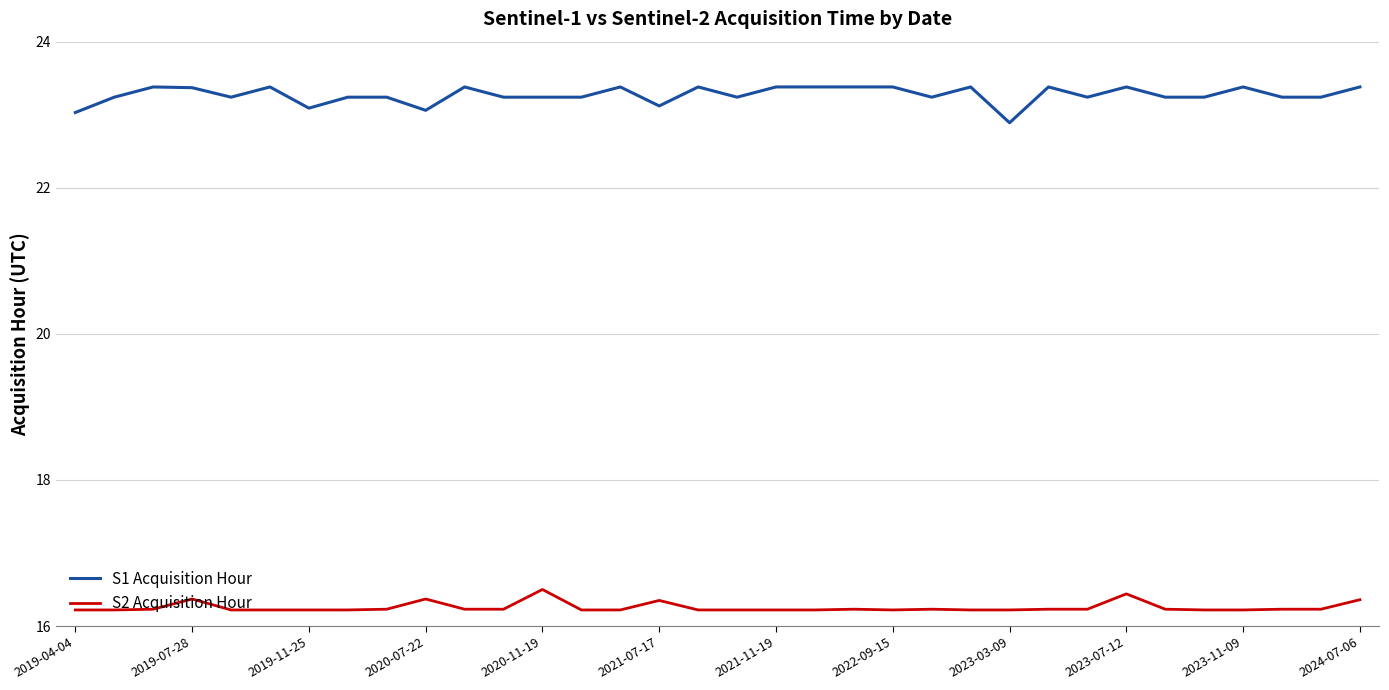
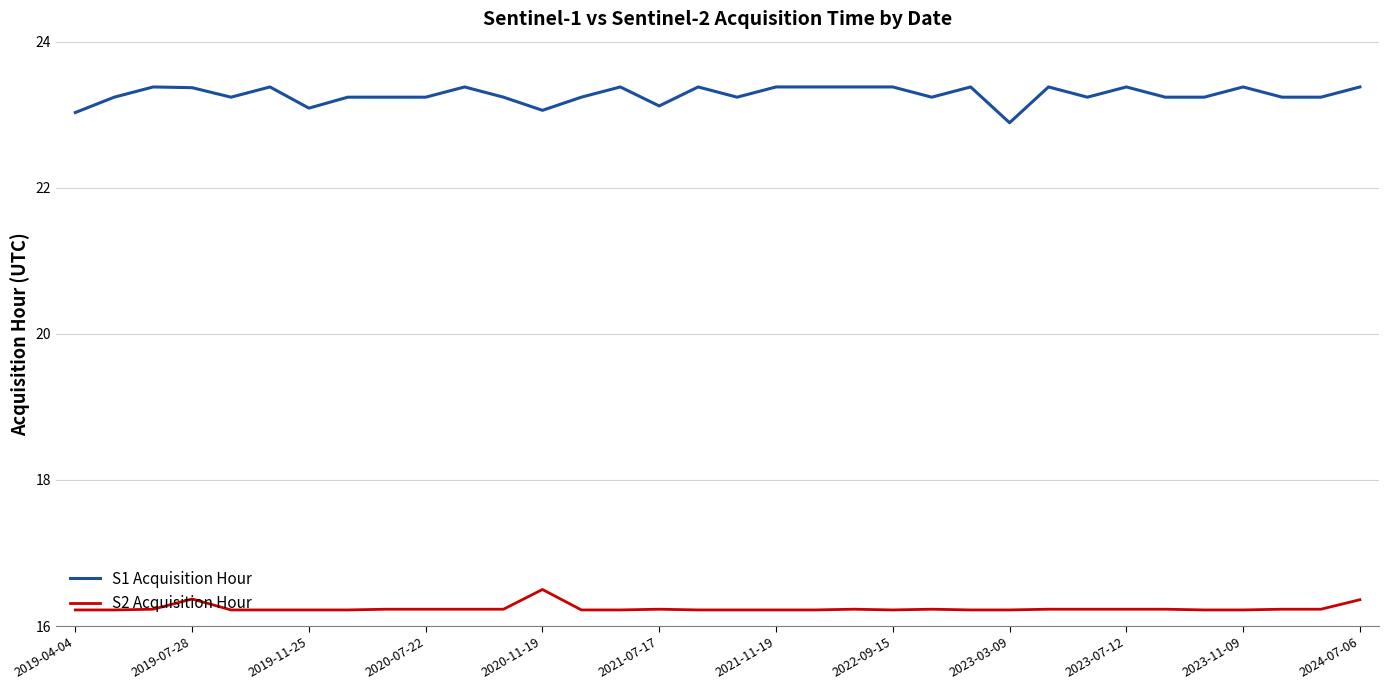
  {
    "S1 Acquisition Hour": {
      "2019-04-04": 23.0,
      "2019-07-28": 23.4,
      "2019-11-25": 23.1,
-     "2020-07-22": 23.1,
-     "2020-11-19": 23.2,
+     "2020-07-22": 23.2,
+     "2020-11-19": 23.1,
      "2021-07-17": 23.1,
      "2021-11-19": 23.4,
      "2022-09-15": 23.4,
      "2023-03-09": 22.9,
      "2023-07-12": 23.4,
      "2023-11-09": 23.4,
      "2024-07-06": 23.4
    },
    "S2 Acquisition Hour": {
      "2019-04-04": 16.2,
      "2019-07-28": 16.4,
      "2019-11-25": 16.2,
-     "2020-07-22": 16.4,
+     "2020-07-22": 16.2,
      "2020-11-19": 16.5,
-     "2021-07-17": 16.4,
+     "2021-07-17": 16.2,
      "2021-11-19": 16.2,
      "2022-09-15": 16.2,
      "2023-03-09": 16.2,
-     "2023-07-12": 16.4,
+     "2023-07-12": 16.2,
      "2023-11-09": 16.2,
      "2024-07-06": 16.4
    }
  }
